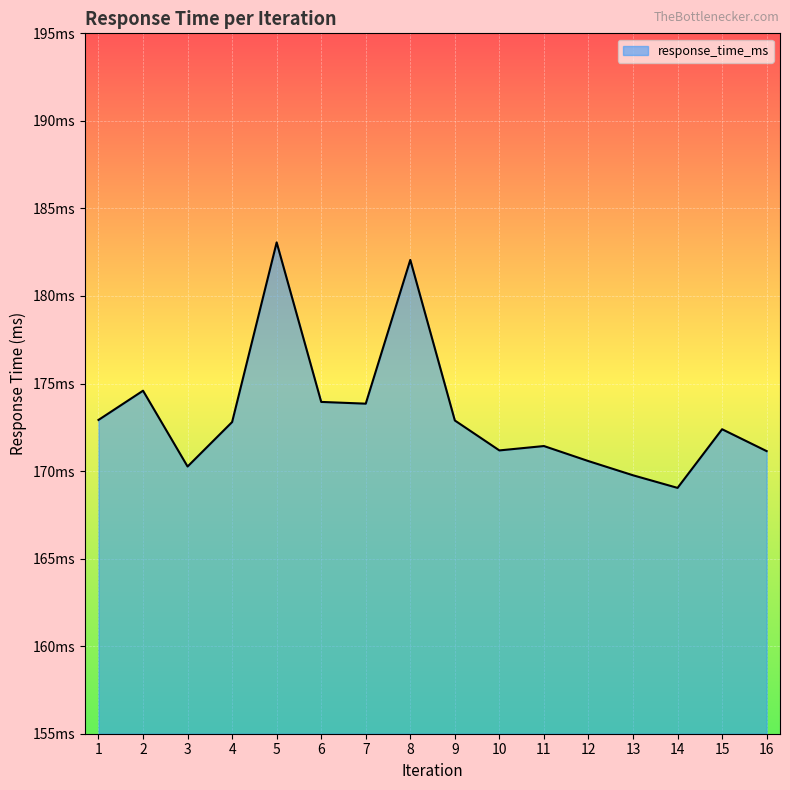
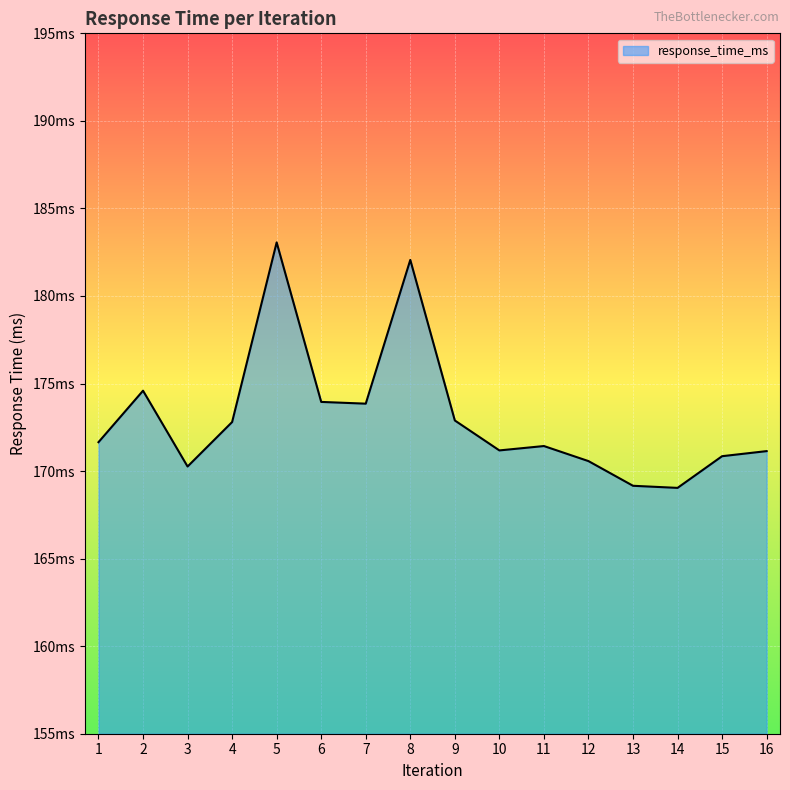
  {
-   "1": "172.9ms",
+   "1": "171.7ms",
    "2": "174.6ms",
    "3": "170.3ms",
    "4": "172.8ms",
    "5": "183.1ms",
    "6": "174.0ms",
    "7": "173.9ms",
    "8": "182.1ms",
    "9": "172.9ms",
    "10": "171.2ms",
    "11": "171.4ms",
    "12": "170.6ms",
-   "13": "169.8ms",
+   "13": "169.2ms",
    "14": "169.0ms",
-   "15": "172.4ms",
+   "15": "170.9ms",
    "16": "171.1ms"
  }
